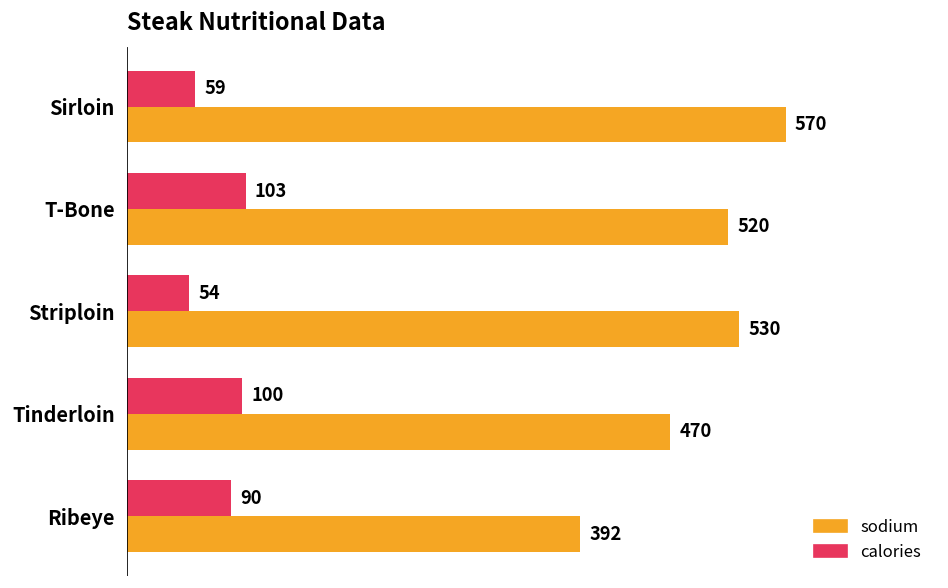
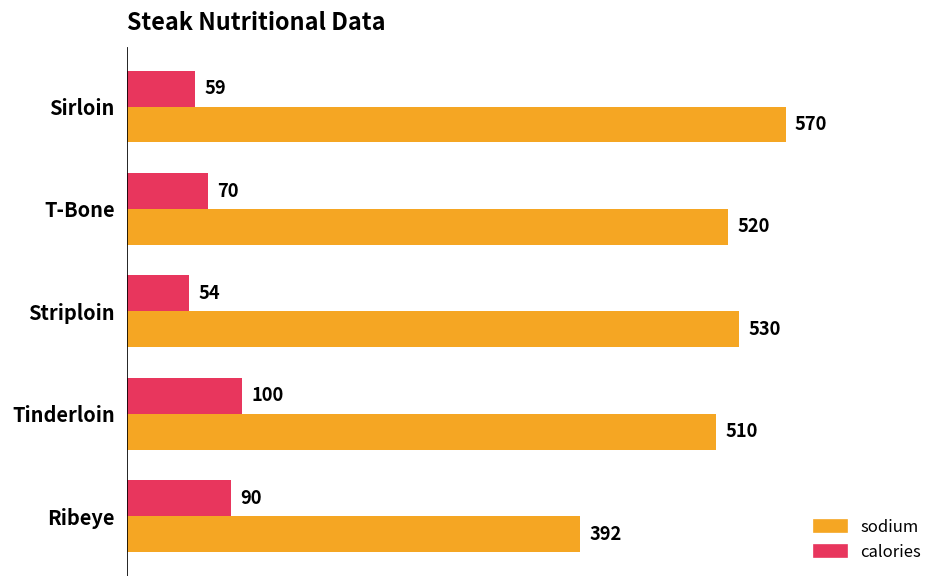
  {
    "sodium": {
      "Sirloin": 570,
      "T-Bone": 520,
      "Striploin": 530,
-     "Tinderloin": 470,
+     "Tinderloin": 510,
      "Ribeye": 392
    },
    "calories": {
      "Sirloin": 59,
-     "T-Bone": 103,
+     "T-Bone": 70,
      "Striploin": 54,
      "Tinderloin": 100,
      "Ribeye": 90
    }
  }
